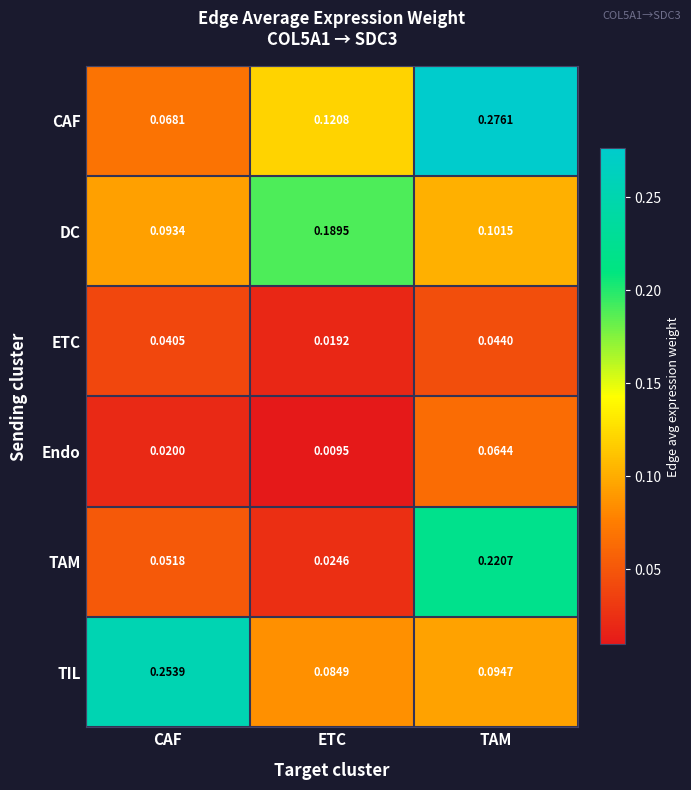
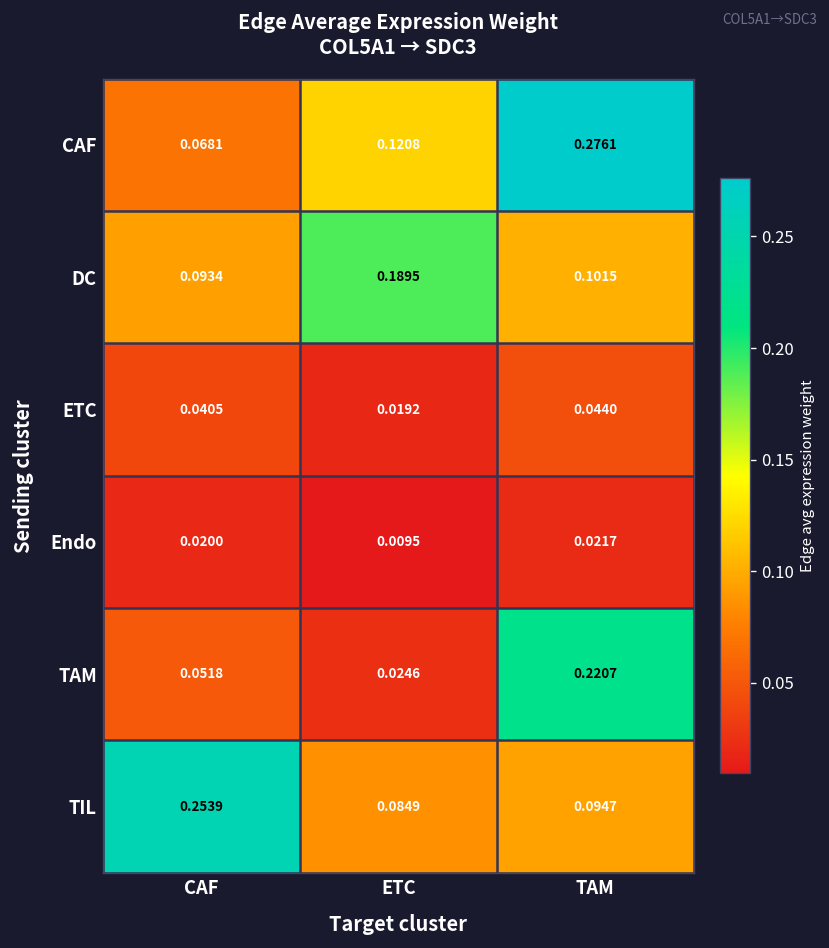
  {
    "CAF": {
      "CAF": 0.0681,
      "ETC": 0.1208,
      "TAM": 0.2761
    },
    "DC": {
      "CAF": 0.0934,
      "ETC": 0.1895,
      "TAM": 0.1015
    },
    "ETC": {
      "CAF": 0.0405,
      "ETC": 0.0192,
      "TAM": 0.0440
    },
    "Endo": {
      "CAF": 0.0200,
      "ETC": 0.0095,
-     "TAM": 0.0644
+     "TAM": 0.0217
    },
    "TAM": {
      "CAF": 0.0518,
      "ETC": 0.0246,
      "TAM": 0.2207
    },
    "TIL": {
      "CAF": 0.2539,
      "ETC": 0.0849,
      "TAM": 0.0947
    }
  }
